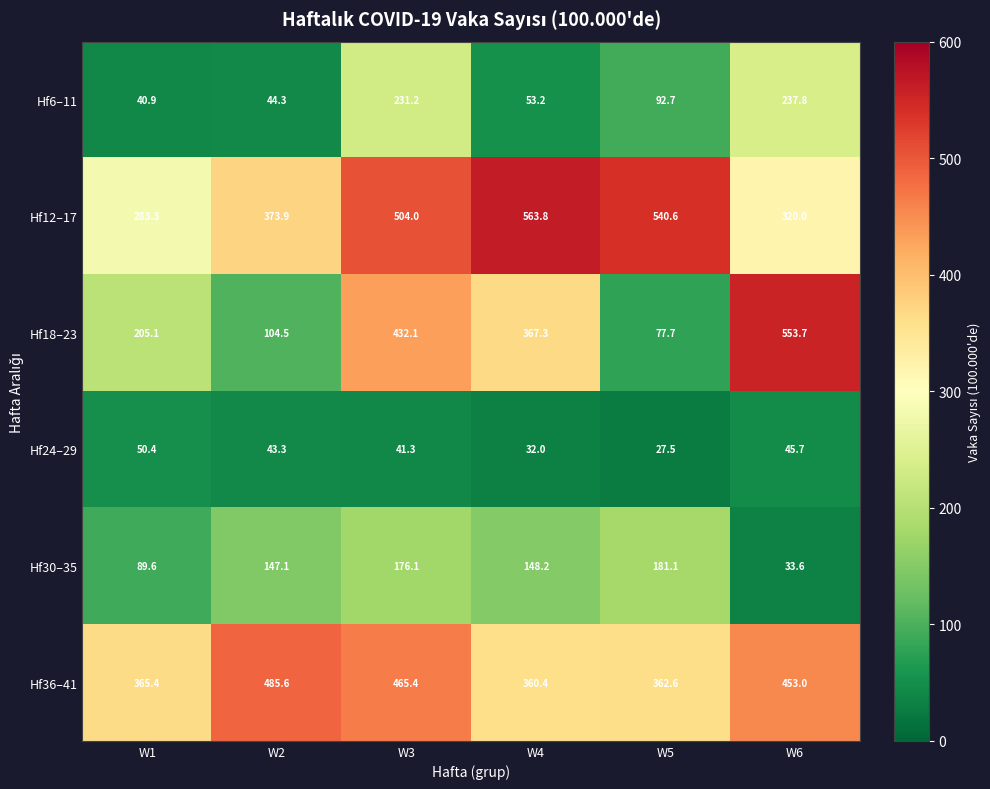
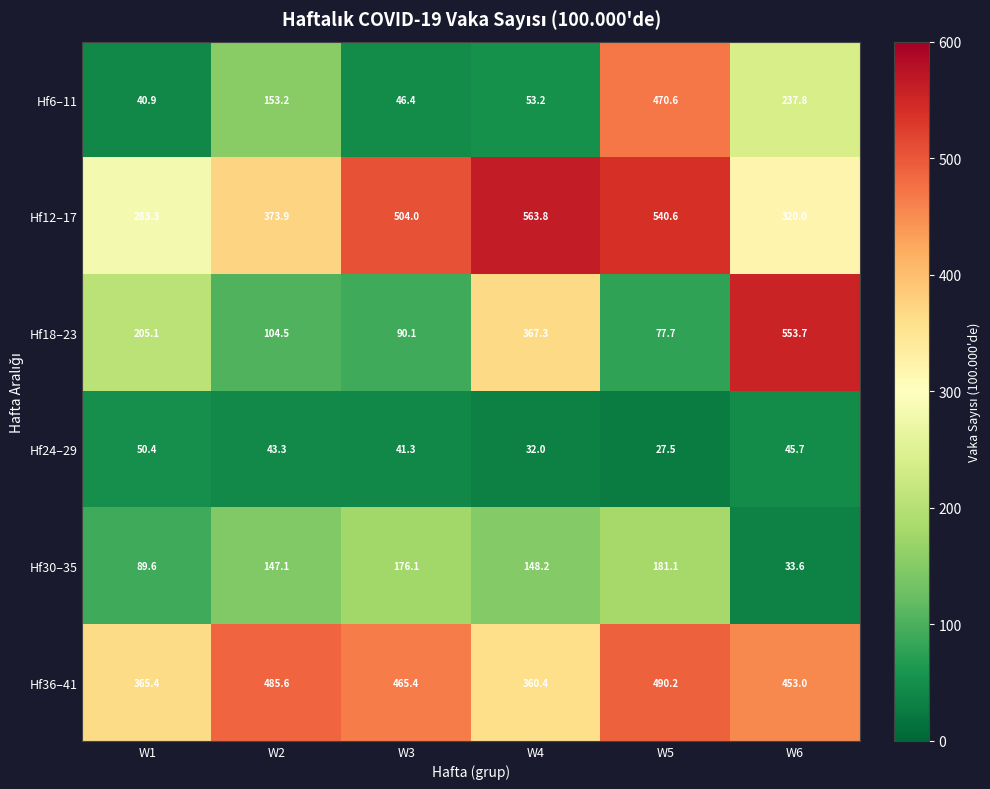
  {
    "Hf6–11": {
      "W1": 40.9,
-     "W2": 44.3,
-     "W3": 231.2,
+     "W2": 153.2,
+     "W3": 46.4,
      "W4": 53.2,
-     "W5": 92.7,
+     "W5": 470.6,
      "W6": 237.8
    },
    "Hf12–17": {
      "W1": 283.3,
      "W2": 373.9,
      "W3": 504.0,
      "W4": 563.8,
      "W5": 540.6,
      "W6": 320.0
    },
    "Hf18–23": {
      "W1": 205.1,
      "W2": 104.5,
-     "W3": 432.1,
+     "W3": 90.1,
      "W4": 367.3,
      "W5": 77.7,
      "W6": 553.7
    },
    "Hf24–29": {
      "W1": 50.4,
      "W2": 43.3,
      "W3": 41.3,
      "W4": 32.0,
      "W5": 27.5,
      "W6": 45.7
    },
    "Hf30–35": {
      "W1": 89.6,
      "W2": 147.1,
      "W3": 176.1,
      "W4": 148.2,
      "W5": 181.1,
      "W6": 33.6
    },
    "Hf36–41": {
      "W1": 365.4,
      "W2": 485.6,
      "W3": 465.4,
      "W4": 360.4,
-     "W5": 362.6,
+     "W5": 490.2,
      "W6": 453.0
    }
  }
